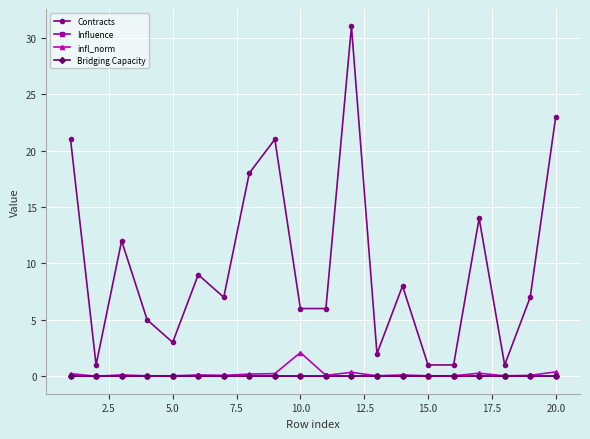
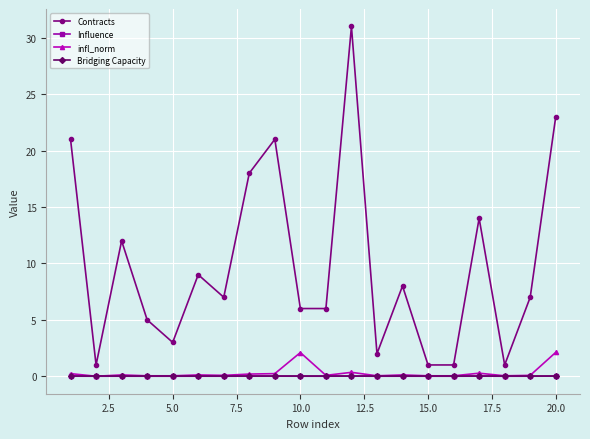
  {
    "infl_norm": {
      "10.0": 2.1,
-     "20.0": 0.4
+     "20.0": 2.1
    }
  }
